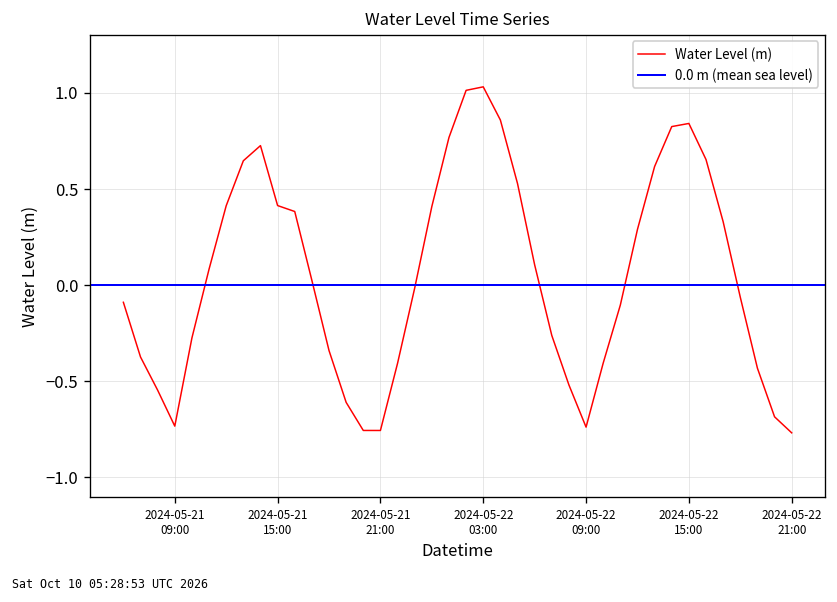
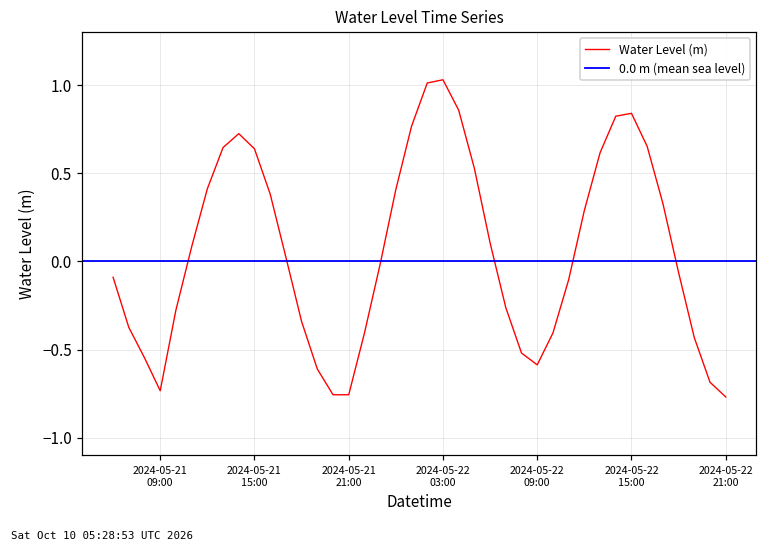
  {
    "2024-05-21 09:00": -0.73,
-   "2024-05-21 15:00": 0.41,
+   "2024-05-21 15:00": 0.64,
    "2024-05-21 21:00": -0.76,
    "2024-05-22 03:00": 1.03,
-   "2024-05-22 09:00": -0.74,
+   "2024-05-22 09:00": -0.59,
    "2024-05-22 15:00": 0.84,
    "2024-05-22 21:00": -0.77
  }
